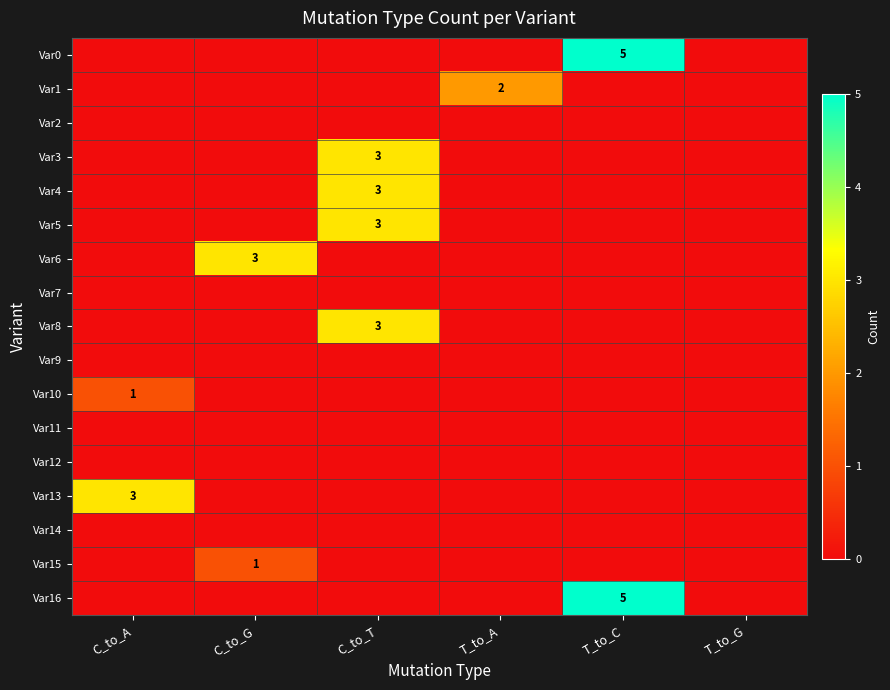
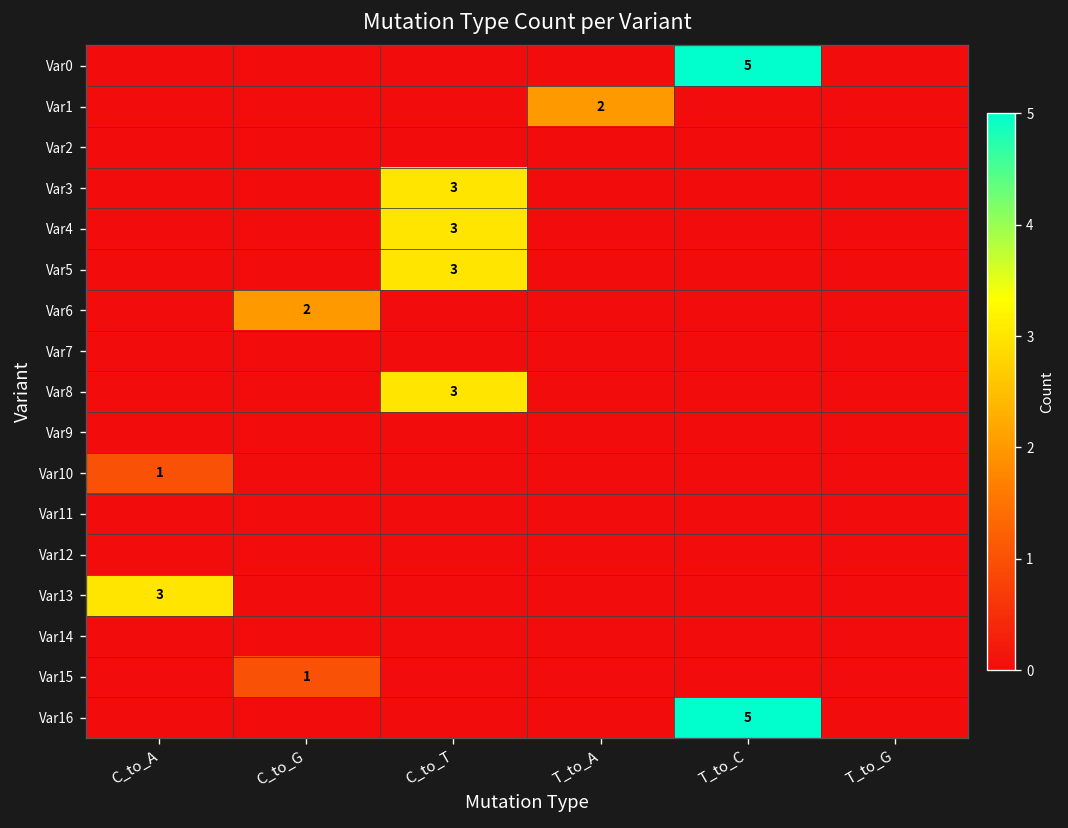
  {
    "Var0": {
      "T_to_C": 5
    },
    "Var1": {
      "T_to_A": 2
    },
    "Var3": {
      "C_to_T": 3
    },
    "Var4": {
      "C_to_T": 3
    },
    "Var5": {
      "C_to_T": 3
    },
    "Var6": {
-     "C_to_G": 3
+     "C_to_G": 2
    },
    "Var8": {
      "C_to_T": 3
    },
    "Var10": {
      "C_to_A": 1
    },
    "Var13": {
      "C_to_A": 3
    },
    "Var15": {
      "C_to_G": 1
    },
    "Var16": {
      "T_to_C": 5
    }
  }
